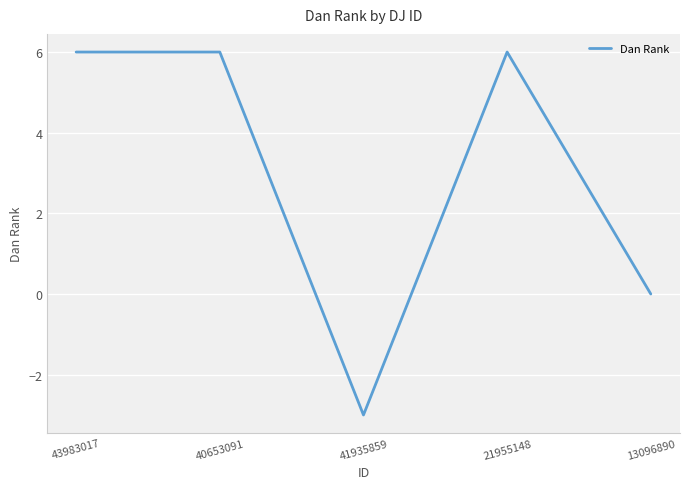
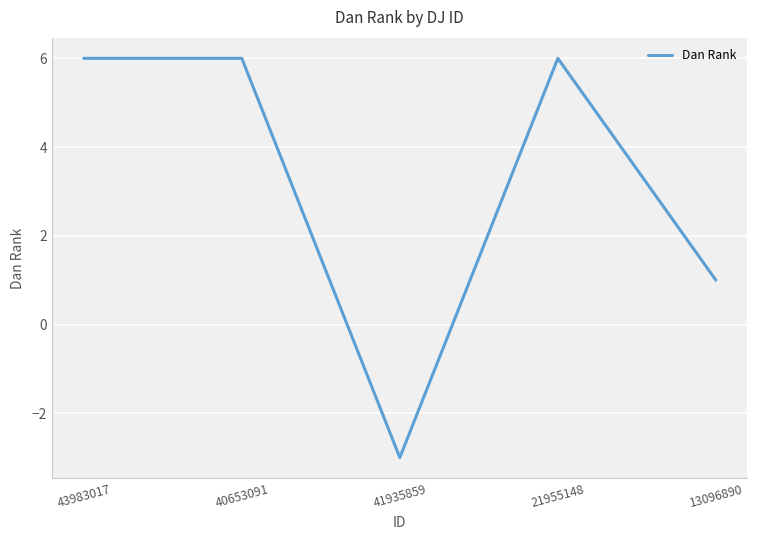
  {
    "43983017": 6,
    "40653091": 6,
    "41935859": -3,
    "21955148": 6,
-   "13096890": 0
+   "13096890": 1
  }
